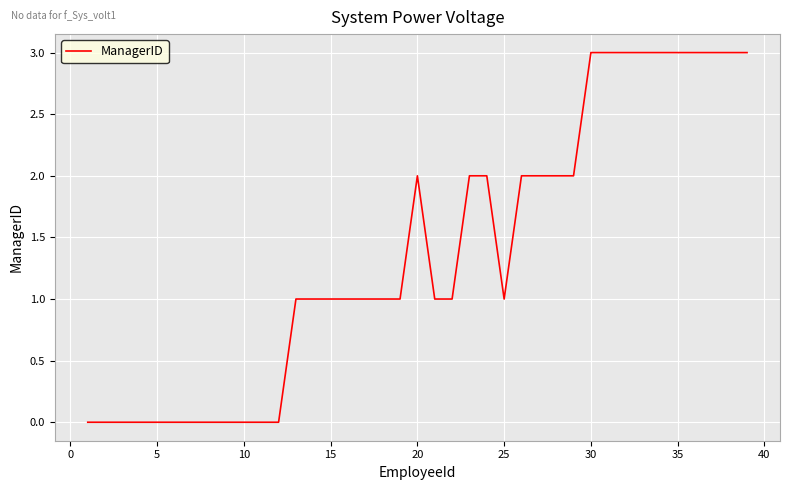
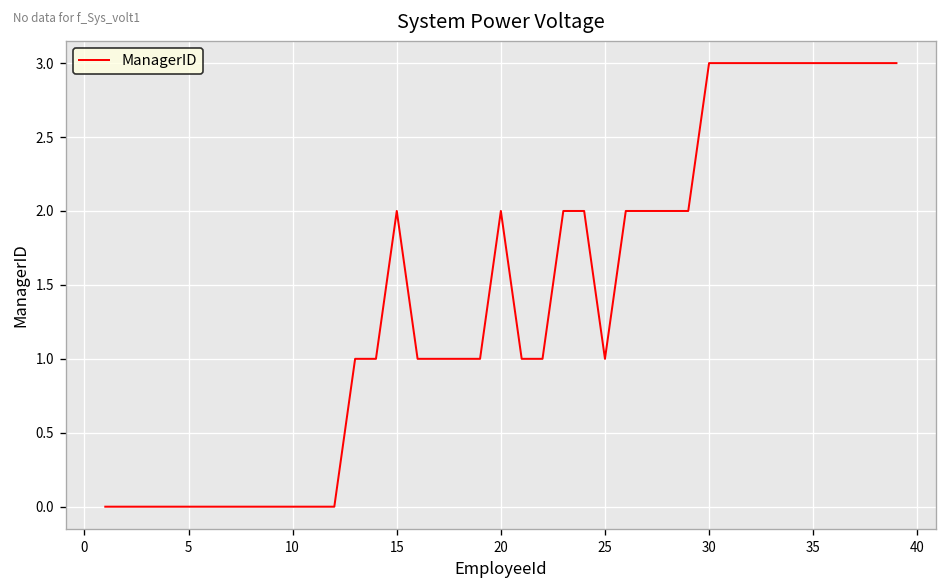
  {
    "5": 0,
    "10": 0,
-   "15": 1,
+   "15": 2,
    "20": 2,
    "25": 1,
    "30": 3,
    "35": 3
  }
